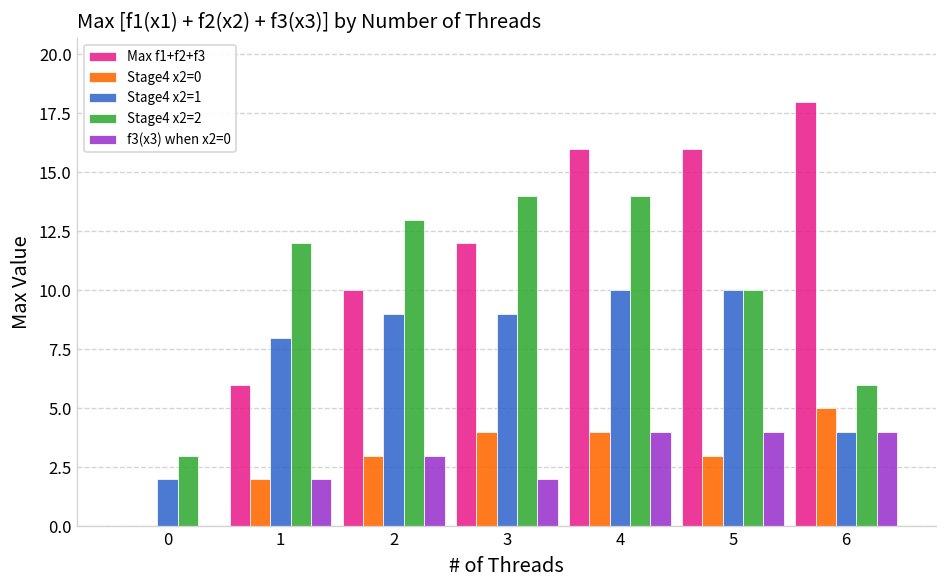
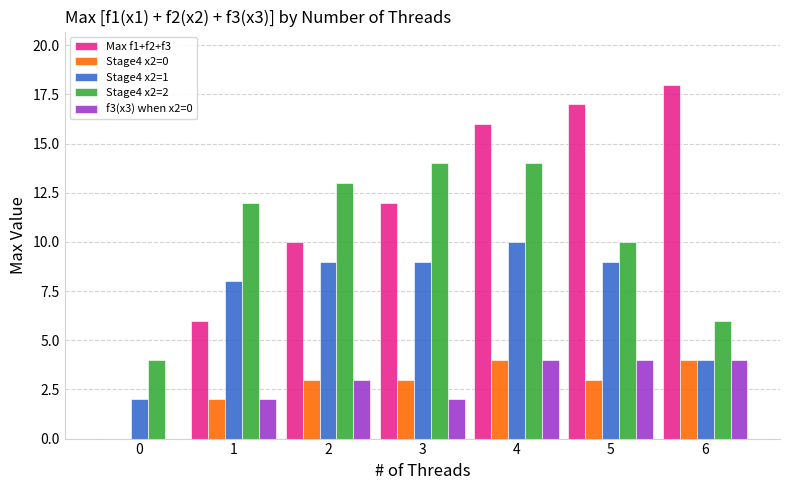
  {
    "Max f1+f2+f3": {
      "0": 0,
      "1": 6,
      "2": 10,
      "3": 12,
      "4": 16,
-     "5": 16,
+     "5": 17,
      "6": 18
    },
    "Stage4 x2=0": {
      "0": 0,
      "1": 2,
      "2": 3,
-     "3": 4,
+     "3": 3,
      "4": 4,
      "5": 3,
-     "6": 5
+     "6": 4
    },
    "Stage4 x2=1": {
      "0": 2,
      "1": 8,
      "2": 9,
      "3": 9,
      "4": 10,
-     "5": 10,
+     "5": 9,
      "6": 4
    },
    "Stage4 x2=2": {
-     "0": 3,
+     "0": 4,
      "1": 12,
      "2": 13,
      "3": 14,
      "4": 14,
      "5": 10,
      "6": 6
    },
    "f3(x3) when x2=0": {
      "0": 0,
      "1": 2,
      "2": 3,
      "3": 2,
      "4": 4,
      "5": 4,
      "6": 4
    }
  }
